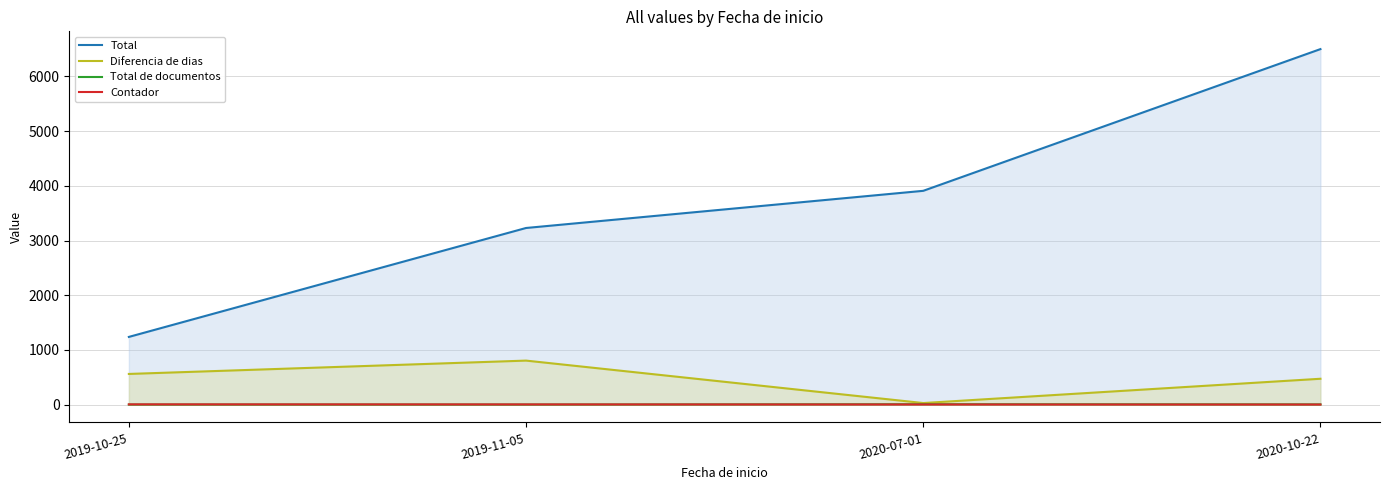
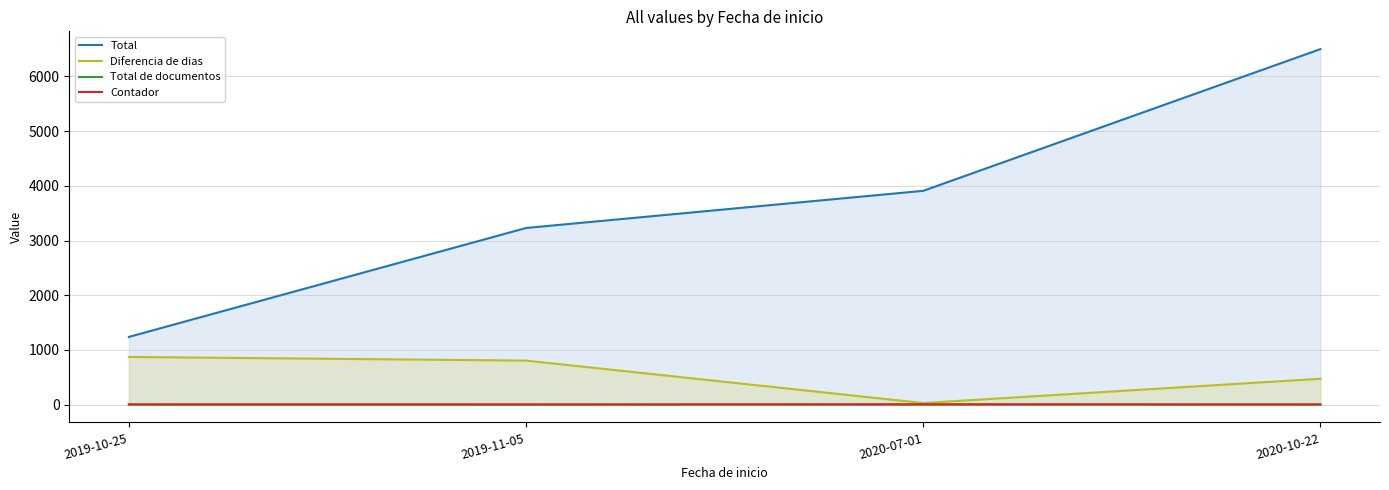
  {
    "Total": {
      "2019-10-25": 1200,
      "2019-11-05": 3200,
      "2020-07-01": 3900,
      "2020-10-22": 6500
    },
    "Diferencia de dias": {
-     "2019-10-25": 600,
+     "2019-10-25": 900,
      "2019-11-05": 800,
      "2020-10-22": 500
    }
  }
